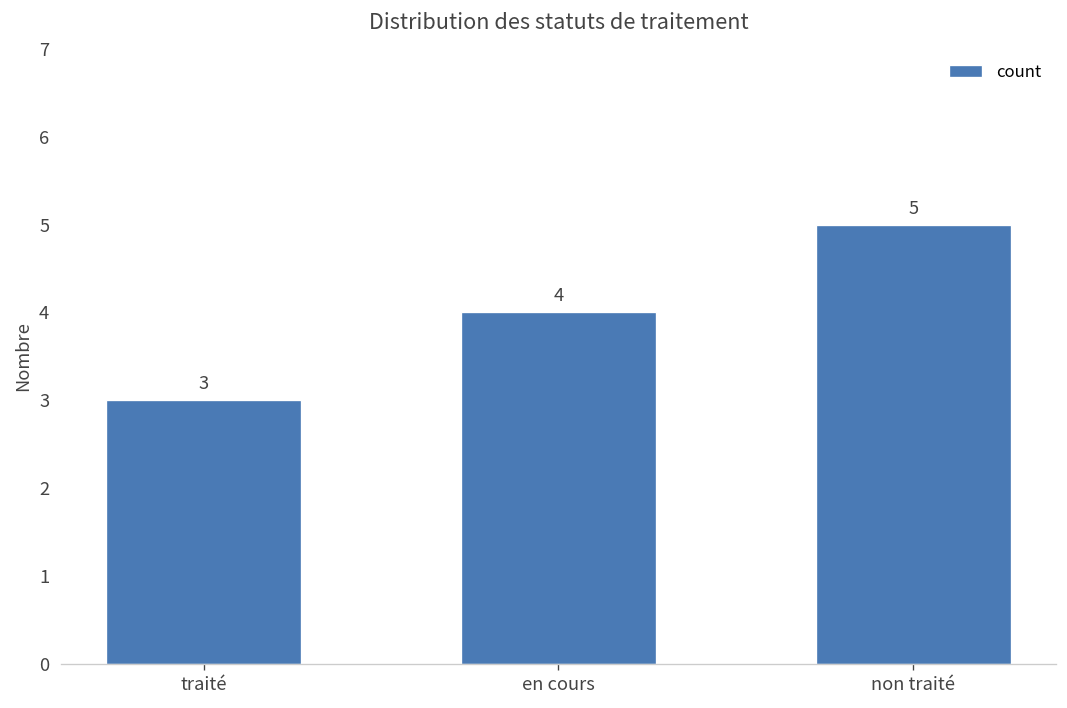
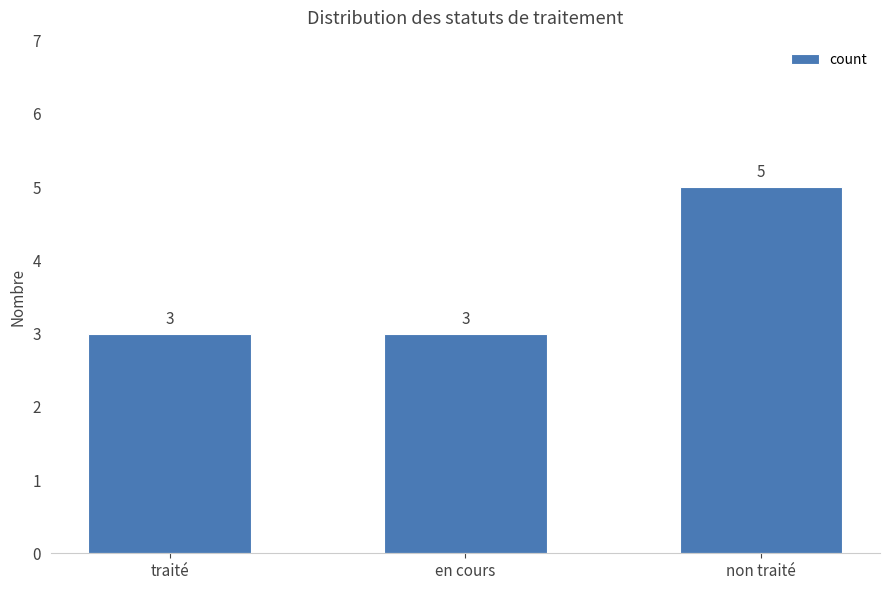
  {
    "traité": 3,
-   "en cours": 4,
+   "en cours": 3,
    "non traité": 5
  }
